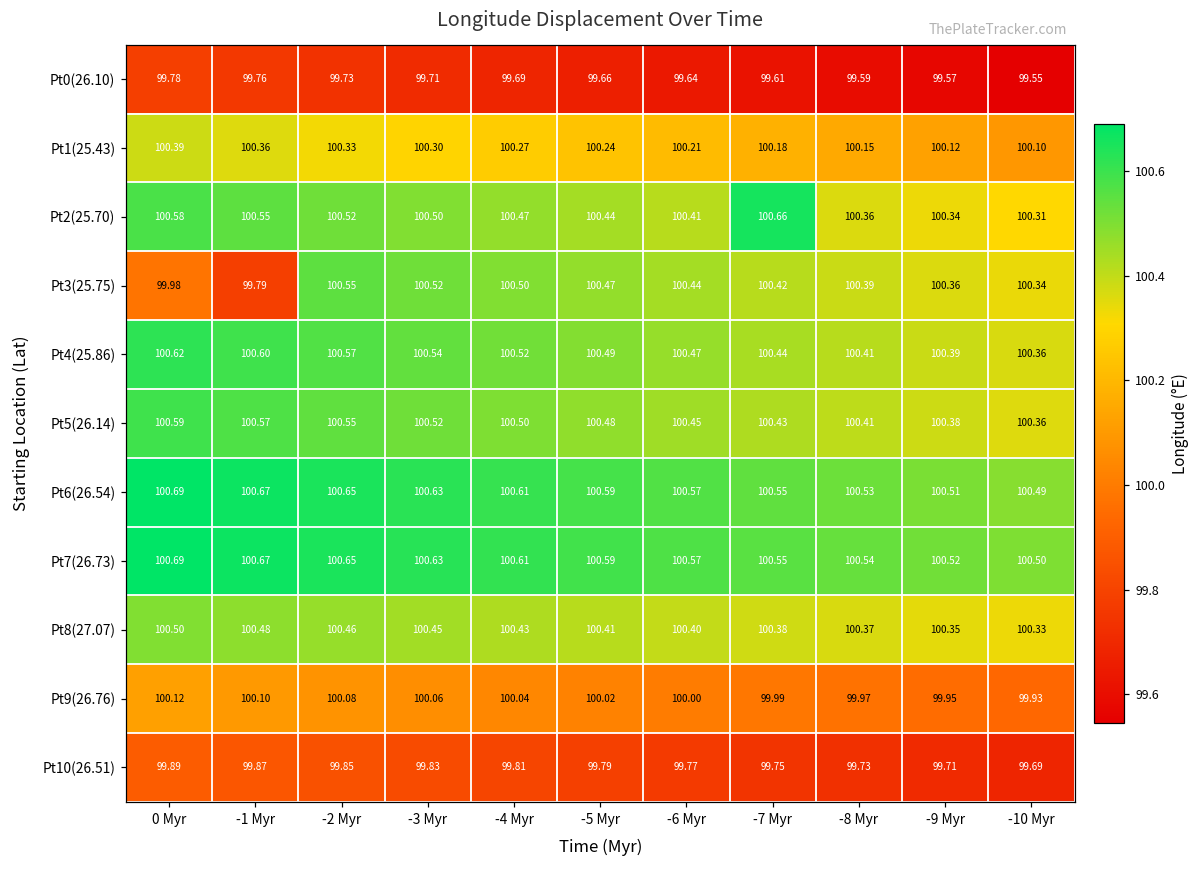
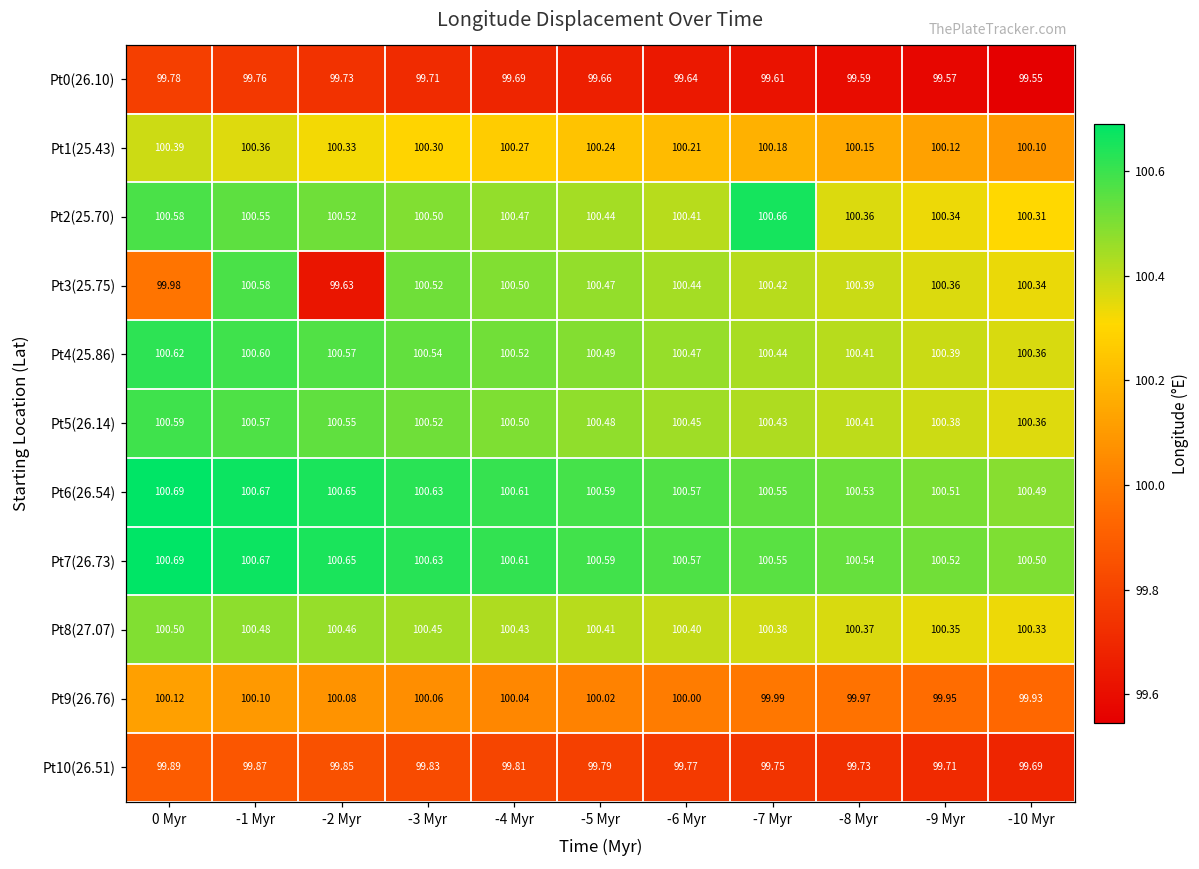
  {
    "Pt0(26.10)": {
      "0 Myr": 99.78,
      "-1 Myr": 99.76,
      "-2 Myr": 99.73,
      "-3 Myr": 99.71,
      "-4 Myr": 99.69,
      "-5 Myr": 99.66,
      "-6 Myr": 99.64,
      "-7 Myr": 99.61,
      "-8 Myr": 99.59,
      "-9 Myr": 99.57,
      "-10 Myr": 99.55
    },
    "Pt1(25.43)": {
      "0 Myr": 100.39,
      "-1 Myr": 100.36,
      "-2 Myr": 100.33,
      "-3 Myr": 100.30,
      "-4 Myr": 100.27,
      "-5 Myr": 100.24,
      "-6 Myr": 100.21,
      "-7 Myr": 100.18,
      "-8 Myr": 100.15,
      "-9 Myr": 100.12,
      "-10 Myr": 100.10
    },
    "Pt2(25.70)": {
      "0 Myr": 100.58,
      "-1 Myr": 100.55,
      "-2 Myr": 100.52,
      "-3 Myr": 100.50,
      "-4 Myr": 100.47,
      "-5 Myr": 100.44,
      "-6 Myr": 100.41,
      "-7 Myr": 100.66,
      "-8 Myr": 100.36,
      "-9 Myr": 100.34,
      "-10 Myr": 100.31
    },
    "Pt3(25.75)": {
      "0 Myr": 99.98,
-     "-1 Myr": 99.79,
-     "-2 Myr": 100.55,
+     "-1 Myr": 100.58,
+     "-2 Myr": 99.63,
      "-3 Myr": 100.52,
      "-4 Myr": 100.50,
      "-5 Myr": 100.47,
      "-6 Myr": 100.44,
      "-7 Myr": 100.42,
      "-8 Myr": 100.39,
      "-9 Myr": 100.36,
      "-10 Myr": 100.34
    },
    "Pt4(25.86)": {
      "0 Myr": 100.62,
      "-1 Myr": 100.60,
      "-2 Myr": 100.57,
      "-3 Myr": 100.54,
      "-4 Myr": 100.52,
      "-5 Myr": 100.49,
      "-6 Myr": 100.47,
      "-7 Myr": 100.44,
      "-8 Myr": 100.41,
      "-9 Myr": 100.39,
      "-10 Myr": 100.36
    },
    "Pt5(26.14)": {
      "0 Myr": 100.59,
      "-1 Myr": 100.57,
      "-2 Myr": 100.55,
      "-3 Myr": 100.52,
      "-4 Myr": 100.50,
      "-5 Myr": 100.48,
      "-6 Myr": 100.45,
      "-7 Myr": 100.43,
      "-8 Myr": 100.41,
      "-9 Myr": 100.38,
      "-10 Myr": 100.36
    },
    "Pt6(26.54)": {
      "0 Myr": 100.69,
      "-1 Myr": 100.67,
      "-2 Myr": 100.65,
      "-3 Myr": 100.63,
      "-4 Myr": 100.61,
      "-5 Myr": 100.59,
      "-6 Myr": 100.57,
      "-7 Myr": 100.55,
      "-8 Myr": 100.53,
      "-9 Myr": 100.51,
      "-10 Myr": 100.49
    },
    "Pt7(26.73)": {
      "0 Myr": 100.69,
      "-1 Myr": 100.67,
      "-2 Myr": 100.65,
      "-3 Myr": 100.63,
      "-4 Myr": 100.61,
      "-5 Myr": 100.59,
      "-6 Myr": 100.57,
      "-7 Myr": 100.55,
      "-8 Myr": 100.54,
      "-9 Myr": 100.52,
      "-10 Myr": 100.50
    },
    "Pt8(27.07)": {
      "0 Myr": 100.50,
      "-1 Myr": 100.48,
      "-2 Myr": 100.46,
      "-3 Myr": 100.45,
      "-4 Myr": 100.43,
      "-5 Myr": 100.41,
      "-6 Myr": 100.40,
      "-7 Myr": 100.38,
      "-8 Myr": 100.37,
      "-9 Myr": 100.35,
      "-10 Myr": 100.33
    },
    "Pt9(26.76)": {
      "0 Myr": 100.12,
      "-1 Myr": 100.10,
      "-2 Myr": 100.08,
      "-3 Myr": 100.06,
      "-4 Myr": 100.04,
      "-5 Myr": 100.02,
      "-6 Myr": 100.00,
      "-7 Myr": 99.99,
      "-8 Myr": 99.97,
      "-9 Myr": 99.95,
      "-10 Myr": 99.93
    },
    "Pt10(26.51)": {
      "0 Myr": 99.89,
      "-1 Myr": 99.87,
      "-2 Myr": 99.85,
      "-3 Myr": 99.83,
      "-4 Myr": 99.81,
      "-5 Myr": 99.79,
      "-6 Myr": 99.77,
      "-7 Myr": 99.75,
      "-8 Myr": 99.73,
      "-9 Myr": 99.71,
      "-10 Myr": 99.69
    }
  }
